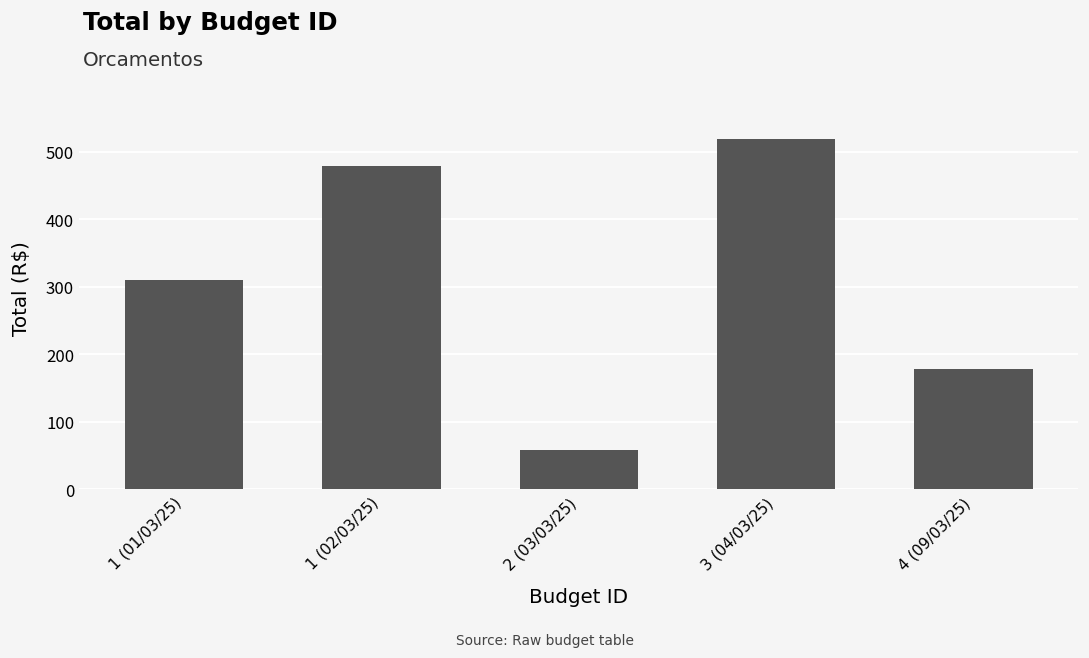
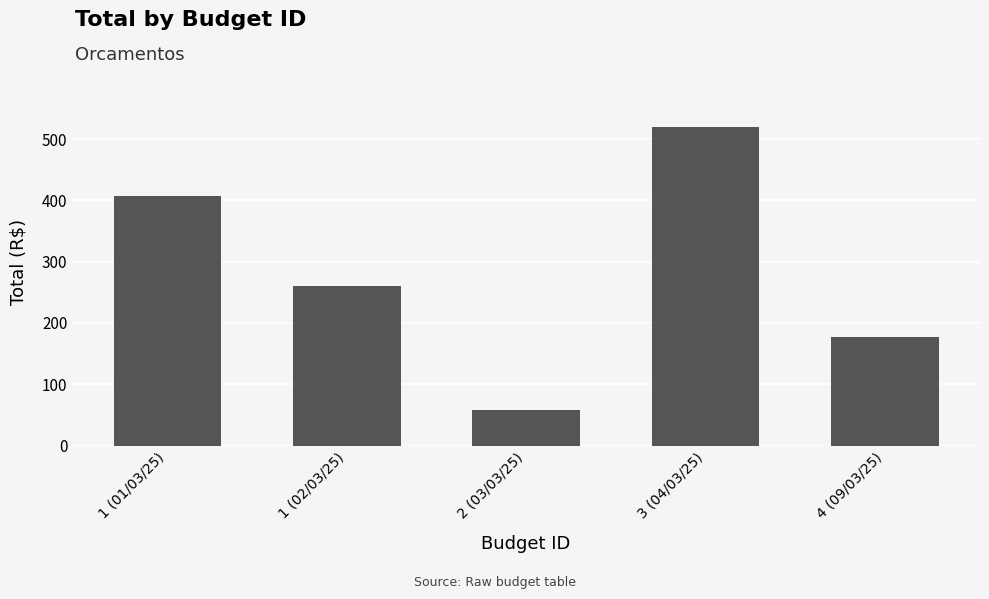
  {
-   "1 (01/03/25)": 310,
-   "1 (02/03/25)": 480,
+   "1 (01/03/25)": 410,
+   "1 (02/03/25)": 260,
    "2 (03/03/25)": 60,
    "3 (04/03/25)": 520,
    "4 (09/03/25)": 180
  }
